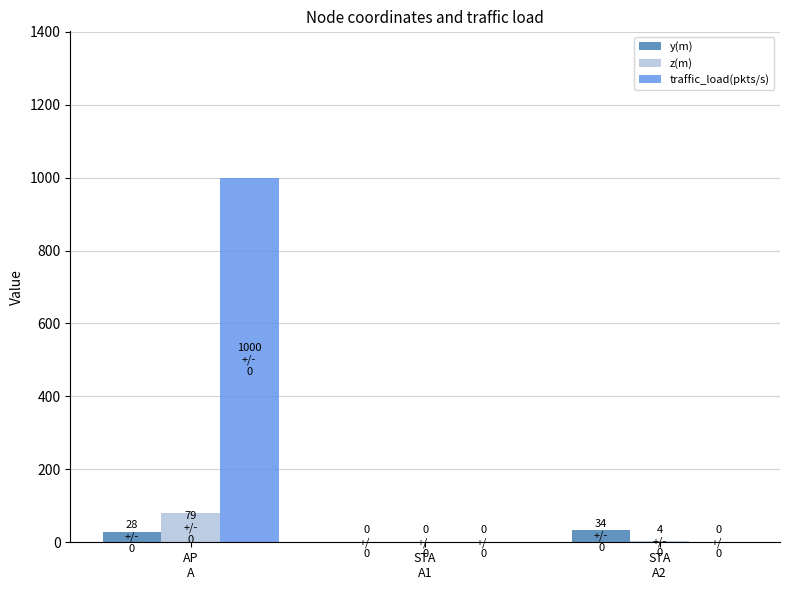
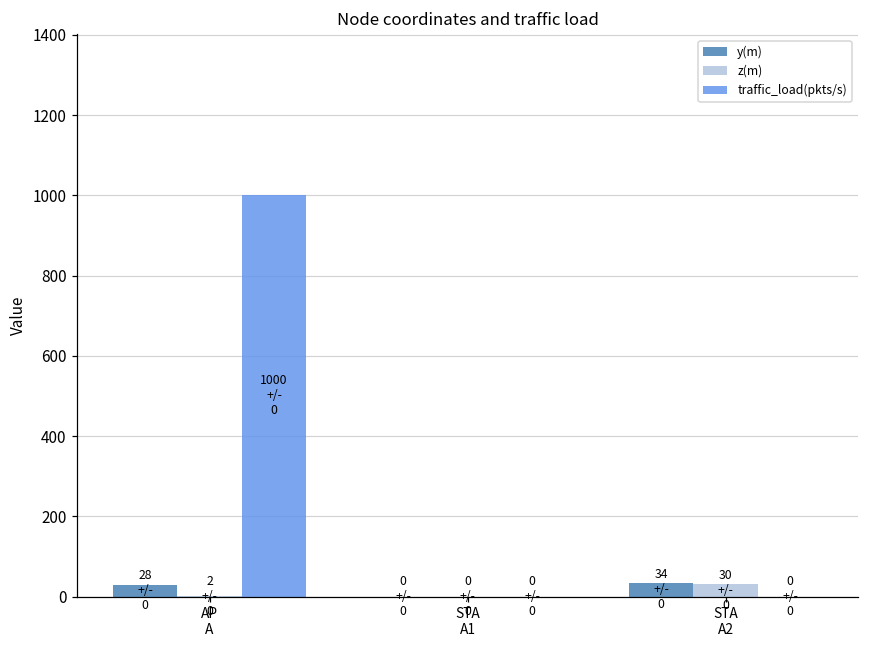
  {
    "y(m)": {
      "AP A": 28,
      "STA A1": 0,
      "STA A2": 34
    },
    "z(m)": {
-     "AP A": 79,
+     "AP A": 2,
      "STA A1": 0,
-     "STA A2": 4
+     "STA A2": 30
    },
    "traffic_load(pkts/s)": {
      "AP A": 1000,
      "STA A1": 0,
      "STA A2": 0
    }
  }
